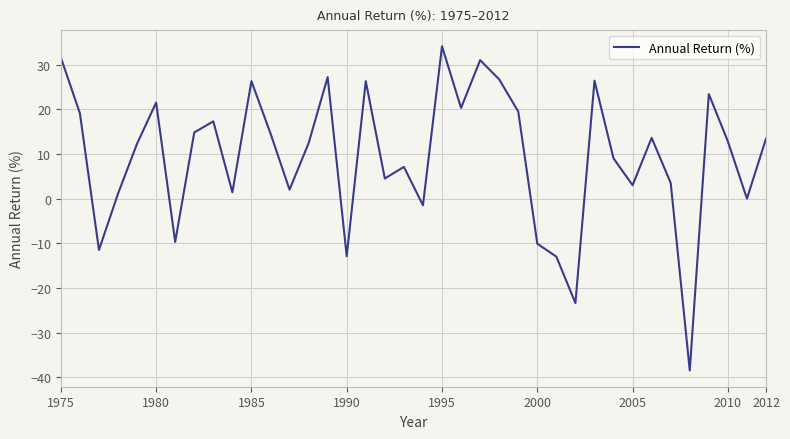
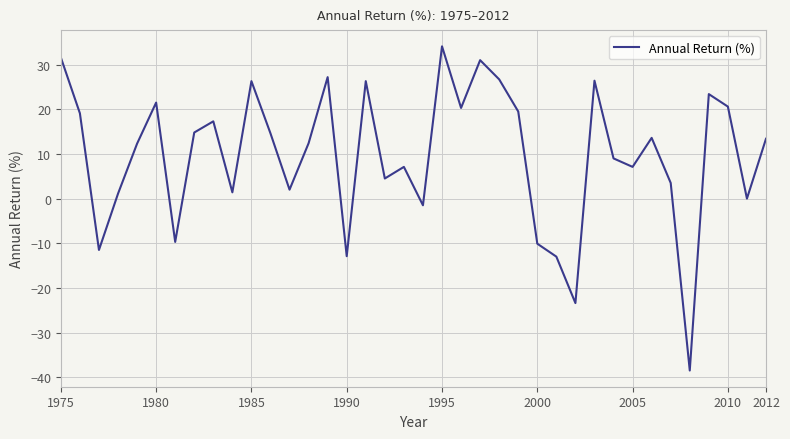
  {
    "1975": 32,
    "1980": 22,
    "1985": 26,
    "1990": -13,
    "1995": 34,
    "2000": -10,
-   "2005": 3,
-   "2010": 13,
+   "2005": 7,
+   "2010": 21,
    "2012": 13
  }
